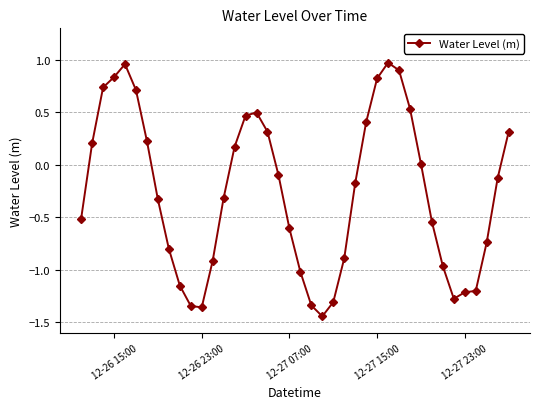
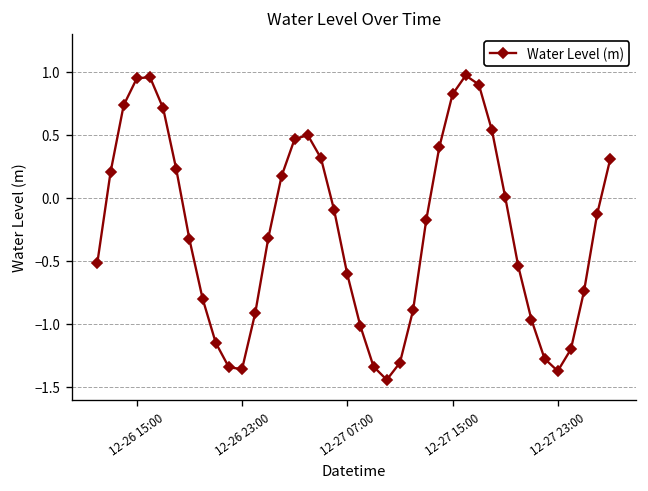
  {
-   "12-26 15:00": 0.84,
+   "12-26 15:00": 0.95,
    "12-26 23:00": -1.36,
    "12-27 07:00": -0.61,
    "12-27 15:00": 0.82,
-   "12-27 23:00": -1.21
+   "12-27 23:00": -1.37
  }
